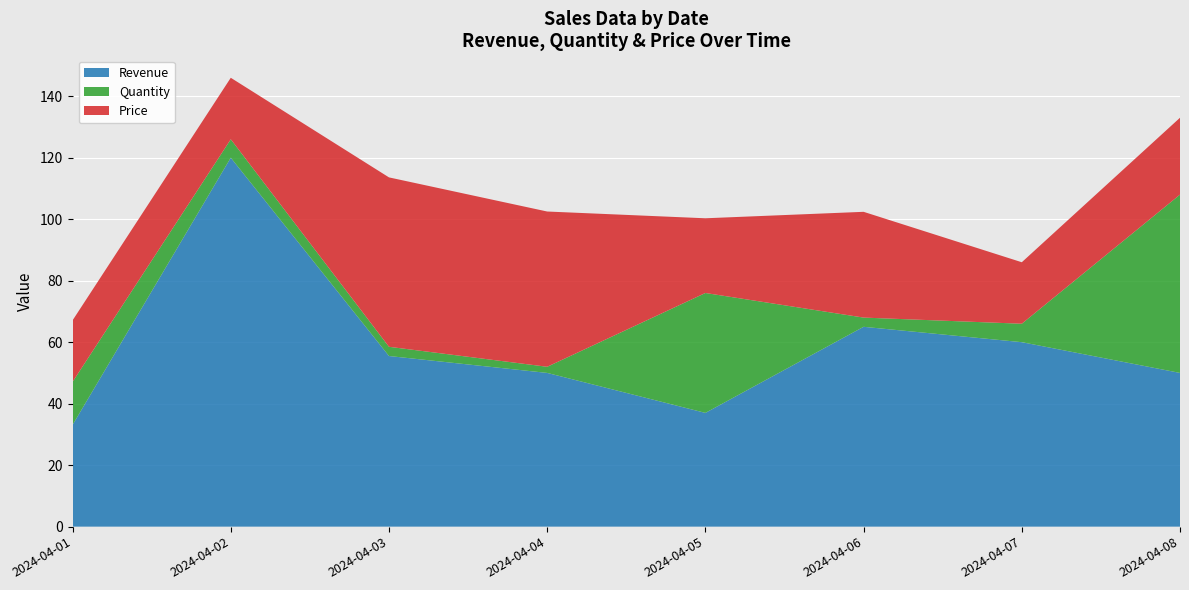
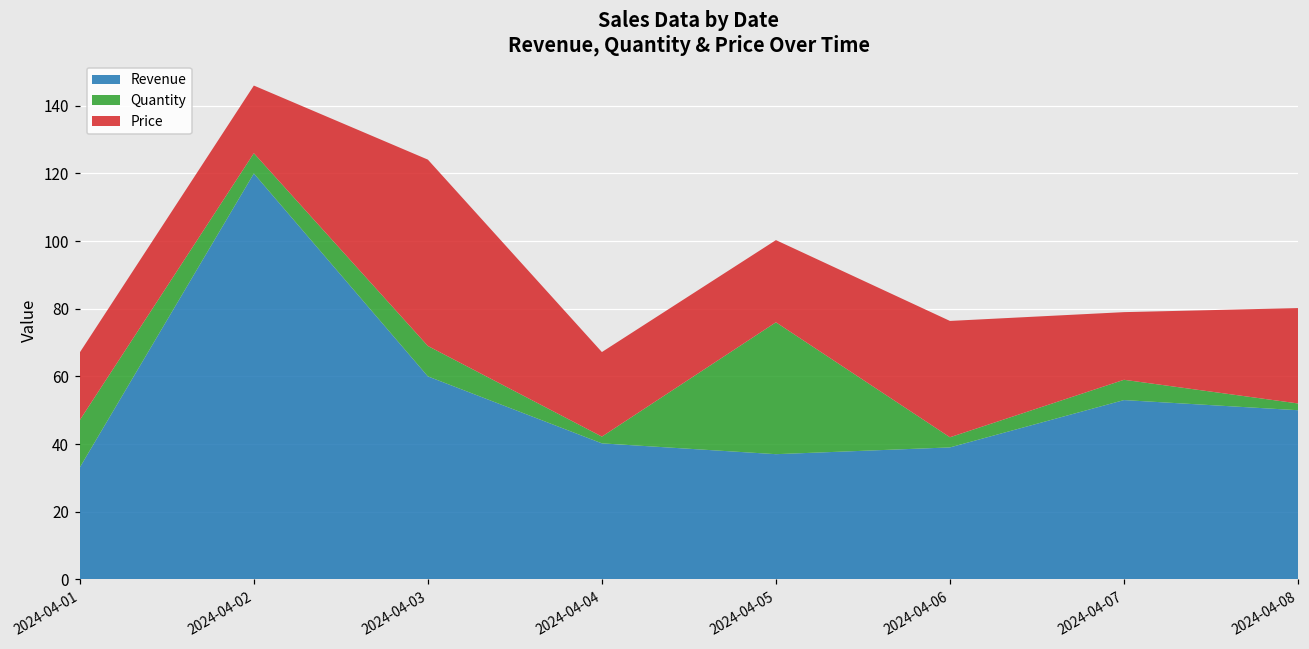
  {
    "Revenue": {
      "2024-04-01": 33,
      "2024-04-02": 120,
-     "2024-04-03": 56,
-     "2024-04-04": 50,
+     "2024-04-03": 60,
+     "2024-04-04": 40,
      "2024-04-05": 37,
-     "2024-04-06": 65,
-     "2024-04-07": 60,
+     "2024-04-06": 39,
+     "2024-04-07": 53,
      "2024-04-08": 50
    },
    "Quantity": {
      "2024-04-01": 14,
      "2024-04-02": 6,
-     "2024-04-03": 3,
+     "2024-04-03": 9,
      "2024-04-04": 2,
      "2024-04-05": 39,
      "2024-04-06": 3,
      "2024-04-07": 6,
-     "2024-04-08": 58
+     "2024-04-08": 2
    },
    "Price": {
      "2024-04-01": 20,
      "2024-04-02": 20,
      "2024-04-03": 55,
-     "2024-04-04": 51,
+     "2024-04-04": 25,
      "2024-04-05": 24,
      "2024-04-06": 34,
      "2024-04-07": 20,
-     "2024-04-08": 25
+     "2024-04-08": 28
    }
  }
